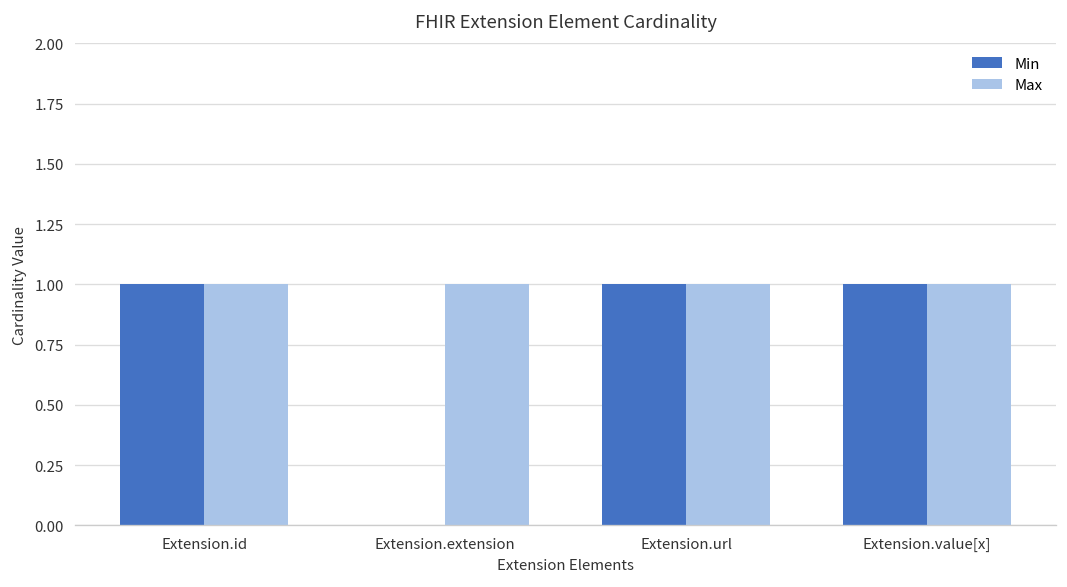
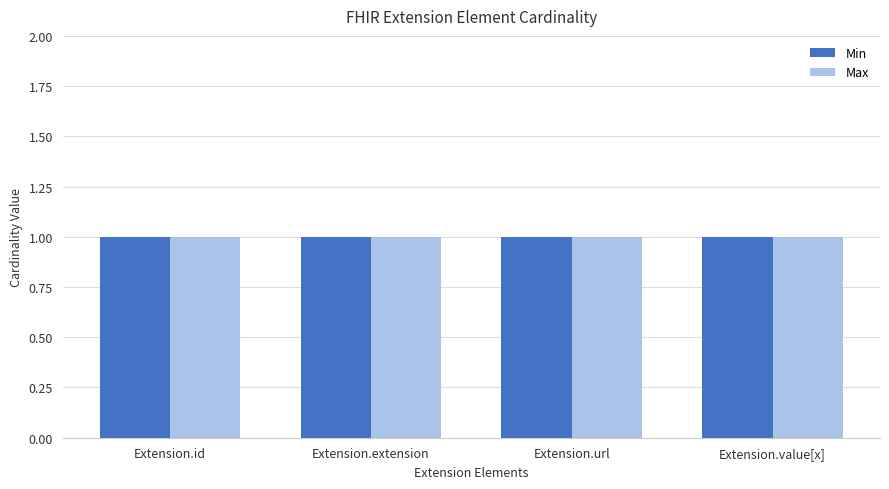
  {
    "Min": {
      "Extension.id": 1,
-     "Extension.extension": 0,
+     "Extension.extension": 1,
      "Extension.url": 1,
      "Extension.value[x]": 1
    },
    "Max": {
      "Extension.id": 1,
      "Extension.extension": 1,
      "Extension.url": 1,
      "Extension.value[x]": 1
    }
  }
